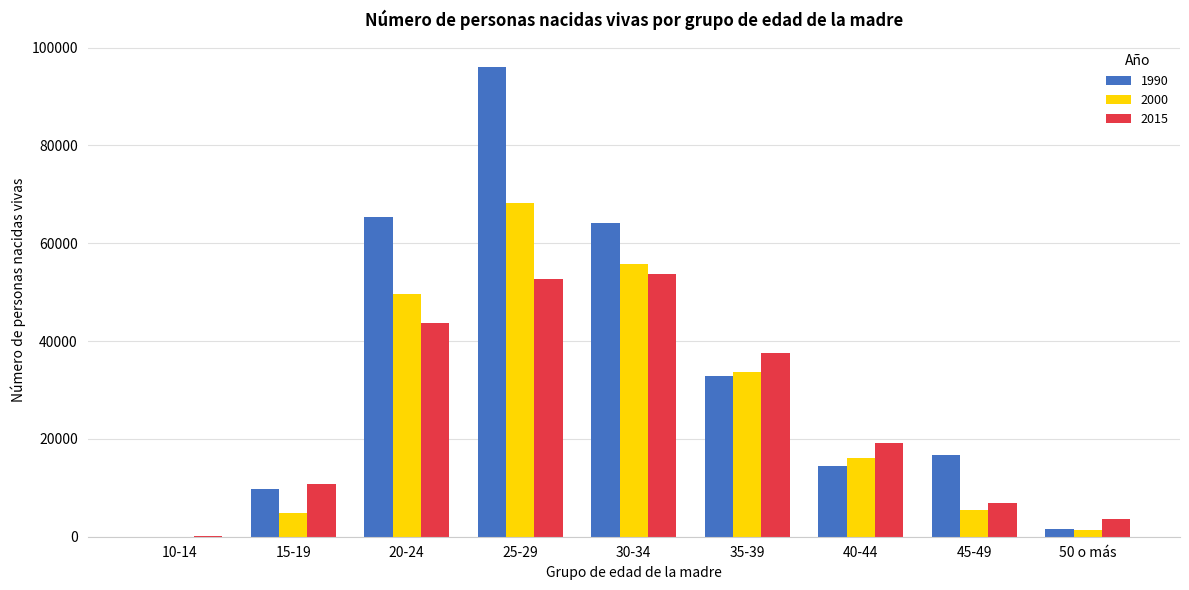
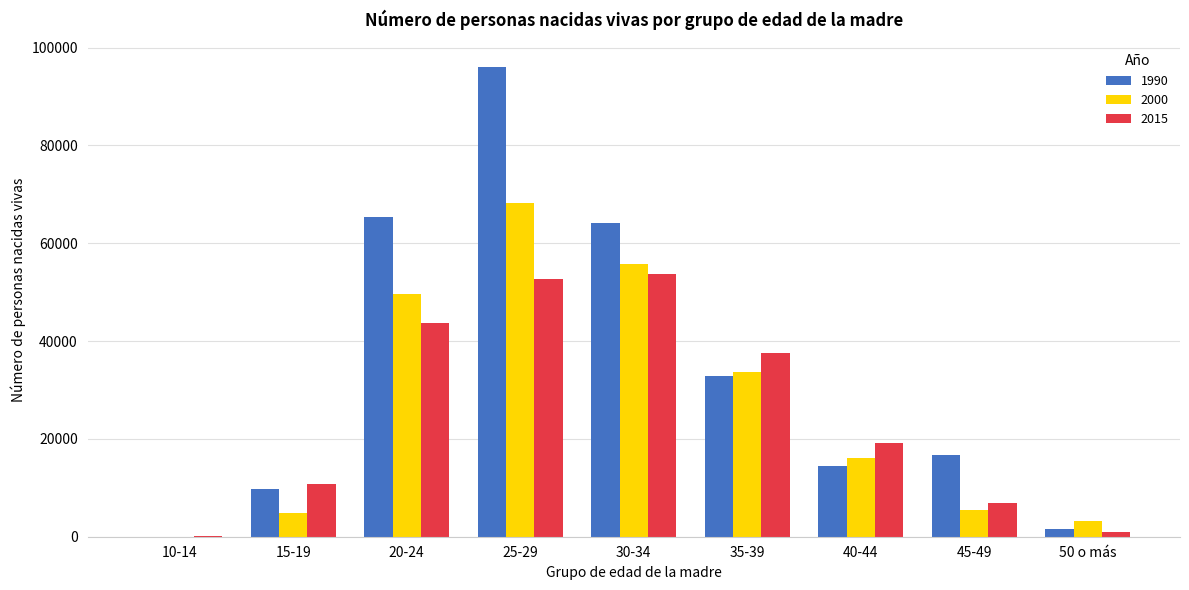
  {
    "1990": {
      "15-19": 10000,
      "20-24": 65000,
      "25-29": 96000,
      "30-34": 64000,
      "35-39": 33000,
      "40-44": 14000,
      "45-49": 17000,
      "50 o más": 2000
    },
    "2000": {
      "15-19": 5000,
      "20-24": 50000,
      "25-29": 68000,
      "30-34": 56000,
      "35-39": 34000,
      "40-44": 16000,
      "45-49": 6000,
-     "50 o más": 1000
+     "50 o más": 3000
    },
    "2015": {
      "15-19": 11000,
      "20-24": 44000,
      "25-29": 53000,
      "30-34": 54000,
      "35-39": 38000,
      "40-44": 19000,
      "45-49": 7000,
-     "50 o más": 4000
+     "50 o más": 1000
    }
  }
